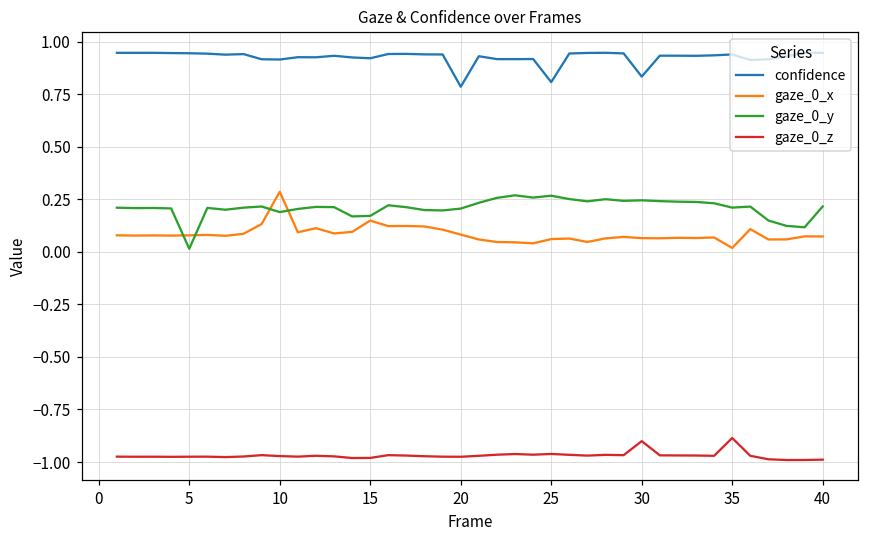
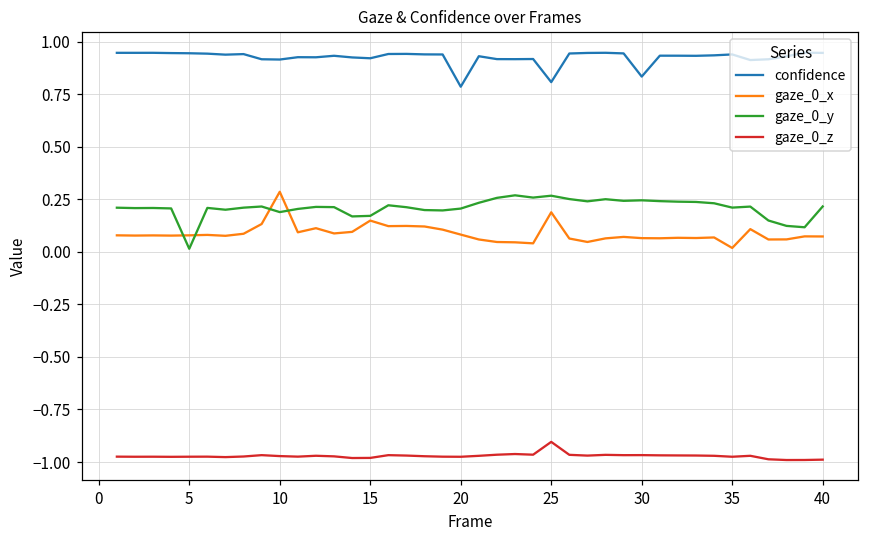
  {
    "confidence": {
      "5": 0.95,
      "10": 0.92,
      "15": 0.92,
      "20": 0.79,
      "25": 0.81,
      "30": 0.83
    },
    "gaze_0_x": {
      "5": 0.08,
      "10": 0.29,
      "15": 0.15,
      "20": 0.08,
-     "25": 0.06,
+     "25": 0.19,
      "30": 0.07,
      "35": 0.02,
      "40": 0.07
    },
    "gaze_0_y": {
      "5": 0.01,
      "10": 0.19,
      "15": 0.17,
      "20": 0.21,
      "25": 0.27,
      "30": 0.25,
      "35": 0.21,
      "40": 0.22
    },
    "gaze_0_z": {
      "5": -0.97,
      "10": -0.97,
      "15": -0.98,
      "20": -0.98,
-     "25": -0.96,
-     "30": -0.90,
-     "35": -0.89,
+     "25": -0.90,
+     "30": -0.97,
+     "35": -0.97,
      "40": -0.99
    }
  }
